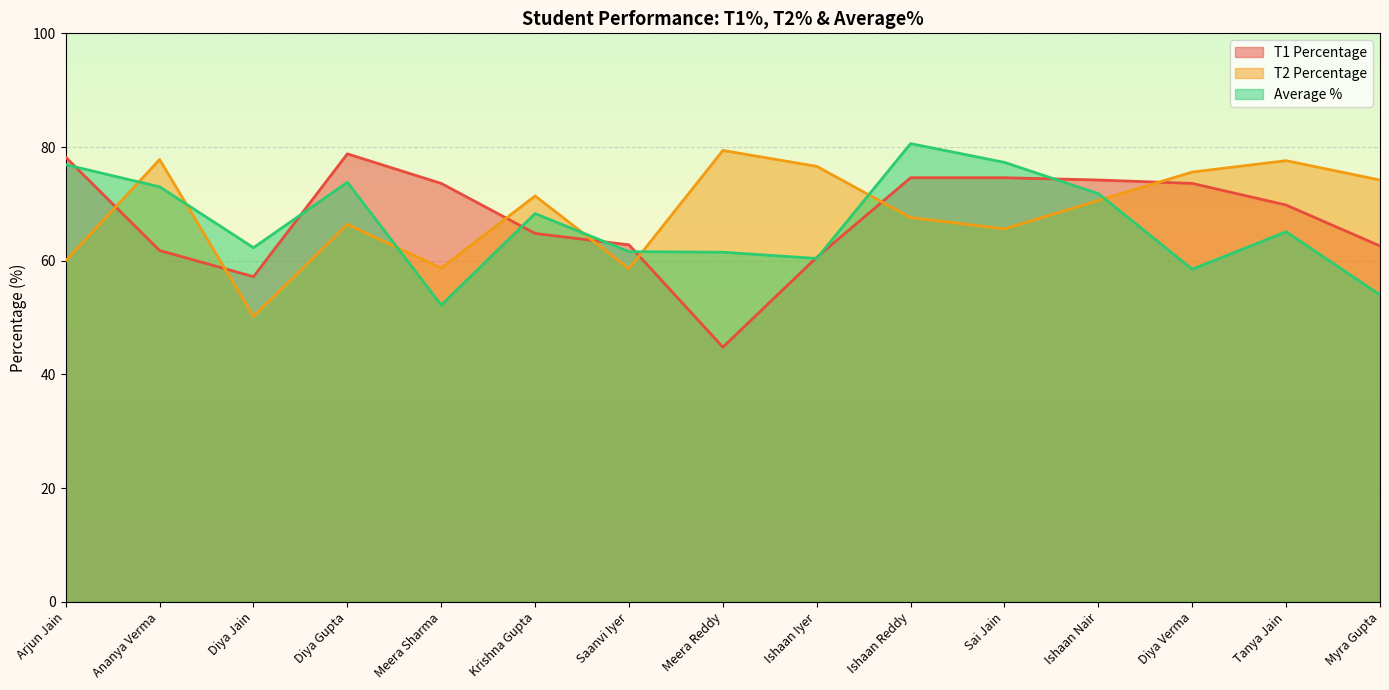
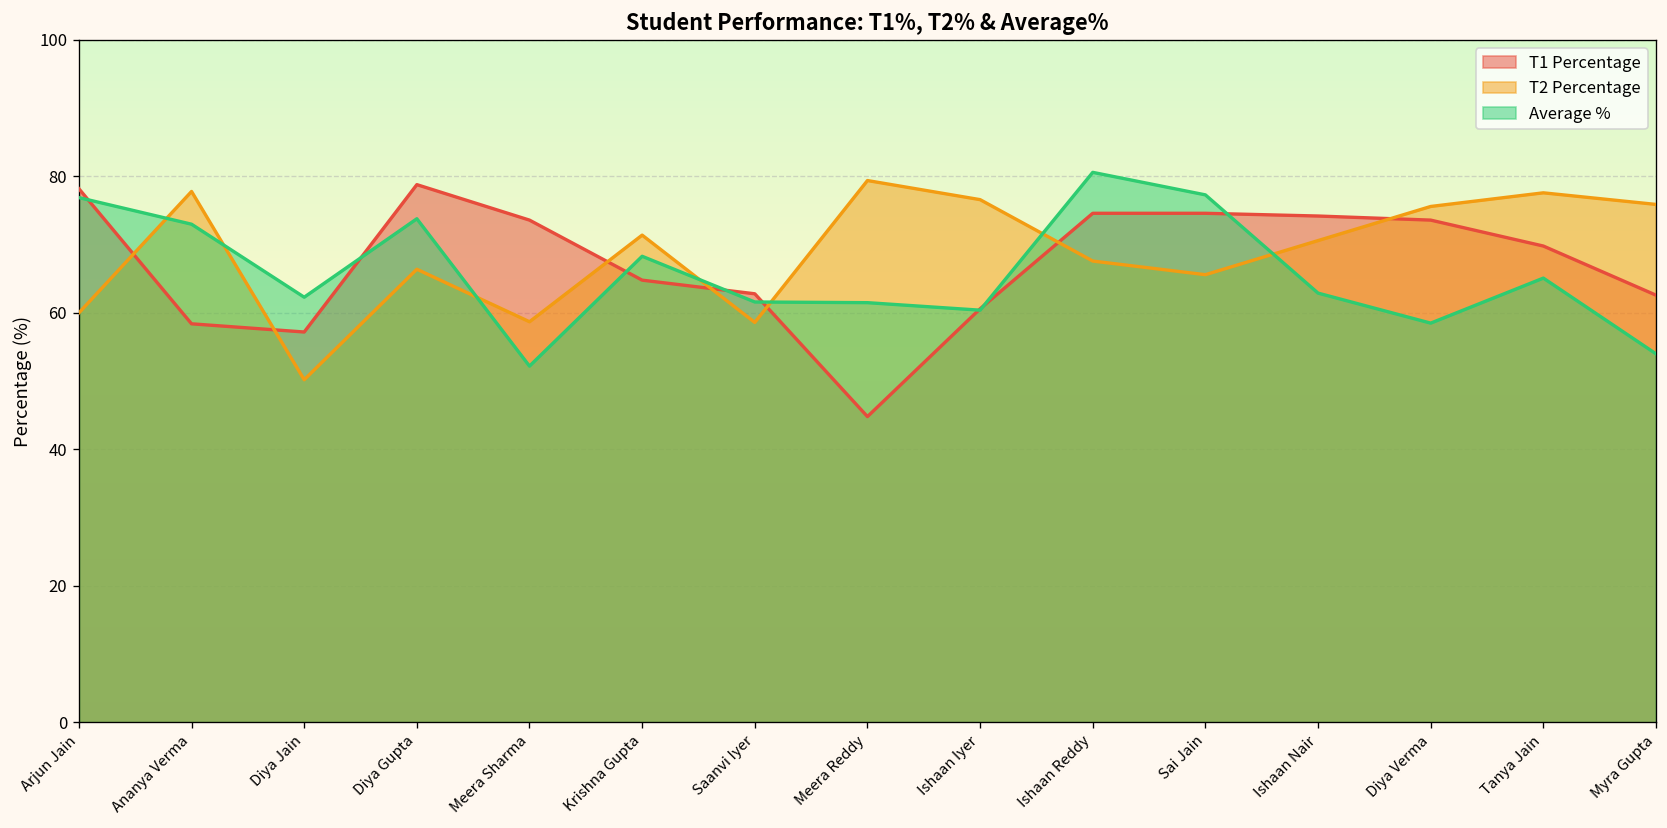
  {
    "T1 Percentage": {
      "Arjun Jain": 78,
-     "Ananya Verma": 62,
+     "Ananya Verma": 58,
      "Diya Jain": 57,
      "Diya Gupta": 79,
      "Meera Sharma": 74,
      "Krishna Gupta": 65,
      "Saanvi Iyer": 63,
      "Meera Reddy": 45,
      "Ishaan Reddy": 75,
      "Sai Jain": 75,
      "Ishaan Nair": 74,
      "Diya Verma": 74,
      "Tanya Jain": 70,
      "Myra Gupta": 63
    },
    "T2 Percentage": {
      "Arjun Jain": 60,
      "Ananya Verma": 78,
      "Diya Jain": 50,
      "Diya Gupta": 66,
      "Meera Sharma": 59,
      "Krishna Gupta": 71,
      "Saanvi Iyer": 59,
      "Meera Reddy": 79,
      "Ishaan Iyer": 77,
      "Ishaan Reddy": 68,
      "Sai Jain": 66,
      "Ishaan Nair": 71,
      "Diya Verma": 76,
      "Tanya Jain": 78,
-     "Myra Gupta": 74
+     "Myra Gupta": 76
    },
    "Average %": {
      "Arjun Jain": 77,
      "Ananya Verma": 73,
      "Diya Jain": 62,
      "Diya Gupta": 74,
      "Meera Sharma": 52,
      "Krishna Gupta": 68,
      "Saanvi Iyer": 62,
      "Meera Reddy": 62,
      "Ishaan Reddy": 81,
      "Sai Jain": 77,
-     "Ishaan Nair": 72,
+     "Ishaan Nair": 63,
      "Diya Verma": 59,
      "Tanya Jain": 65,
      "Myra Gupta": 54
    }
  }
